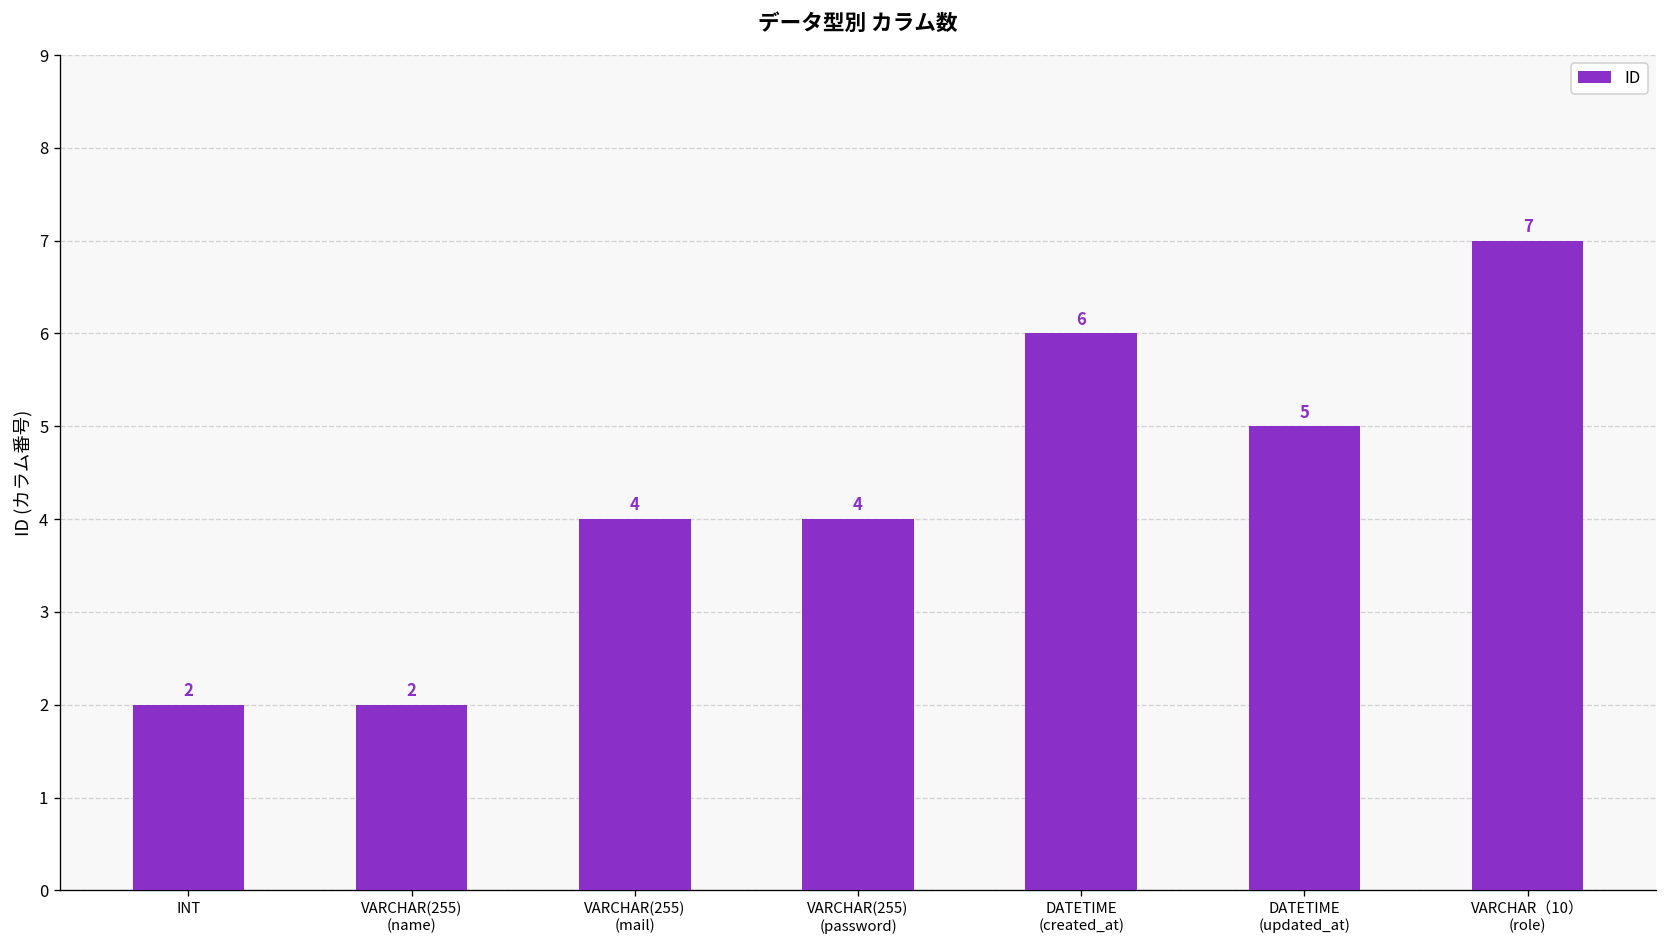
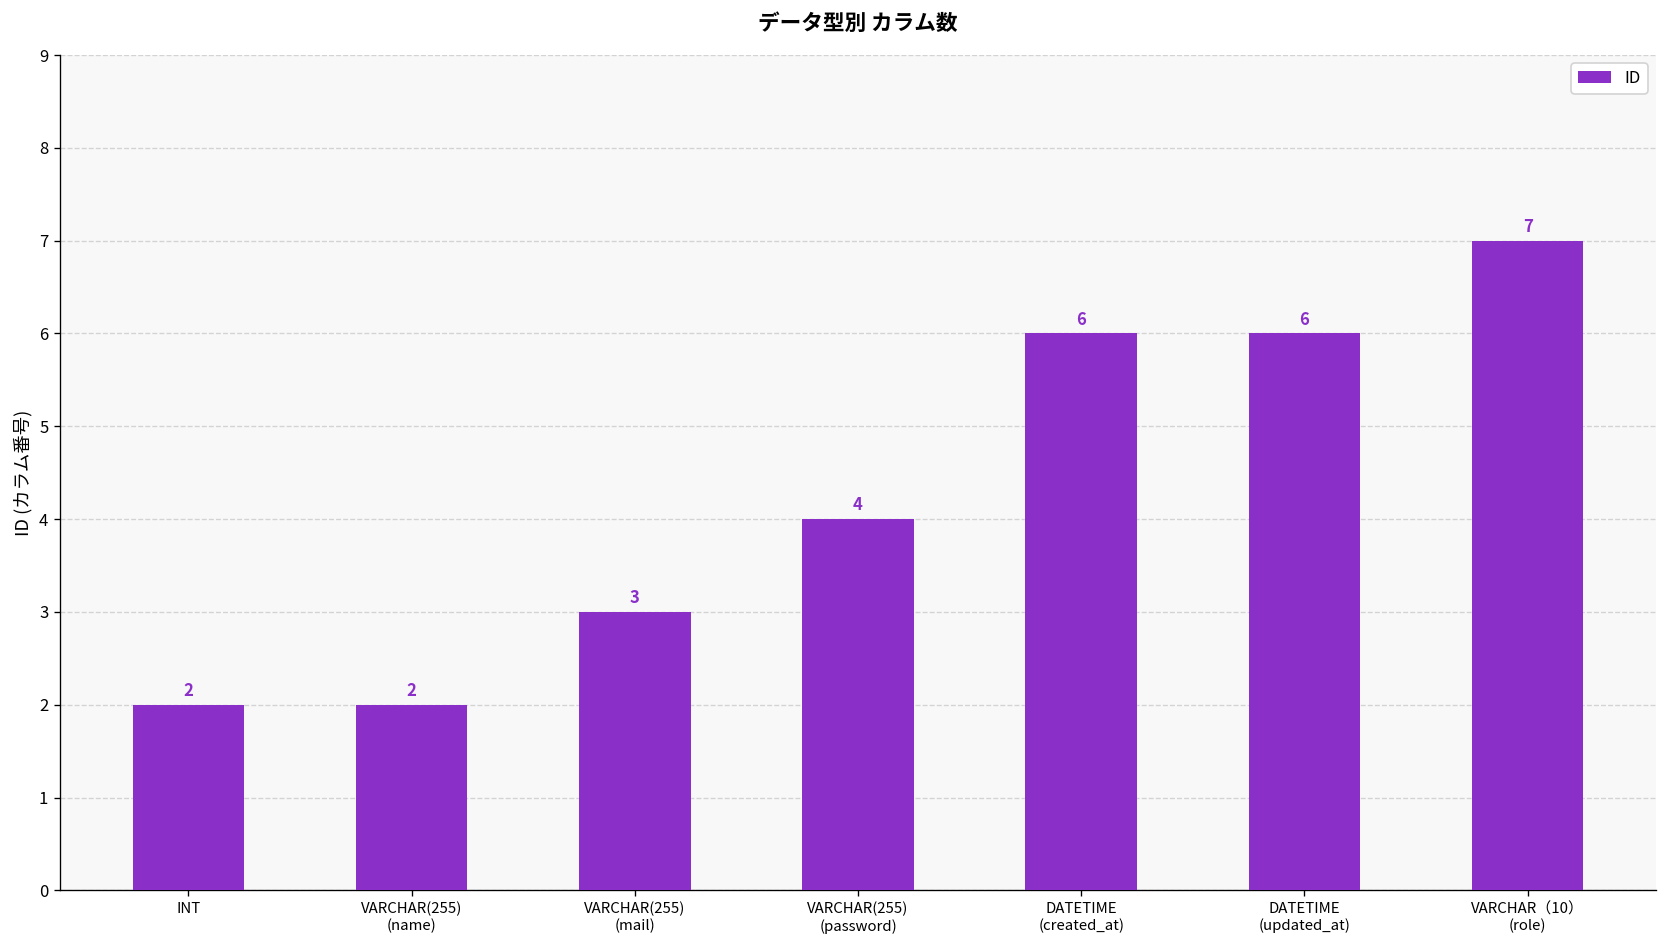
  {
    "INT": 2,
    "VARCHAR(255) (name)": 2,
-   "VARCHAR(255) (mail)": 4,
+   "VARCHAR(255) (mail)": 3,
    "VARCHAR(255) (password)": 4,
    "DATETIME (created_at)": 6,
-   "DATETIME (updated_at)": 5,
+   "DATETIME (updated_at)": 6,
    "VARCHAR（10） (role)": 7
  }
